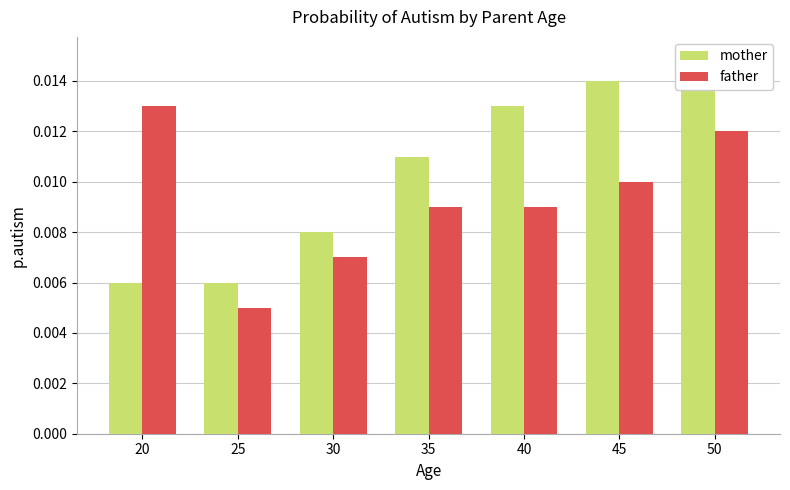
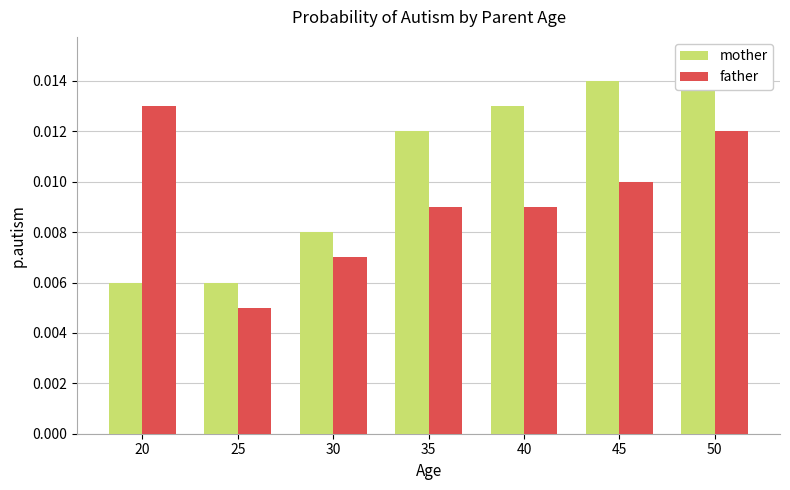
  {
    "mother": {
      "20": 0.006,
      "25": 0.006,
      "30": 0.008,
-     "35": 0.011,
+     "35": 0.012,
      "40": 0.013,
      "45": 0.014
    },
    "father": {
      "20": 0.013,
      "25": 0.005,
      "30": 0.007,
      "35": 0.009,
      "40": 0.009,
      "45": 0.010,
      "50": 0.012
    }
  }
